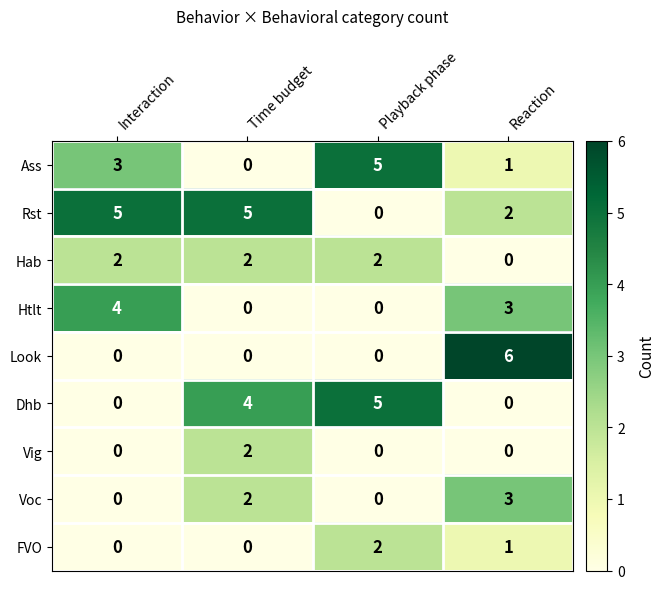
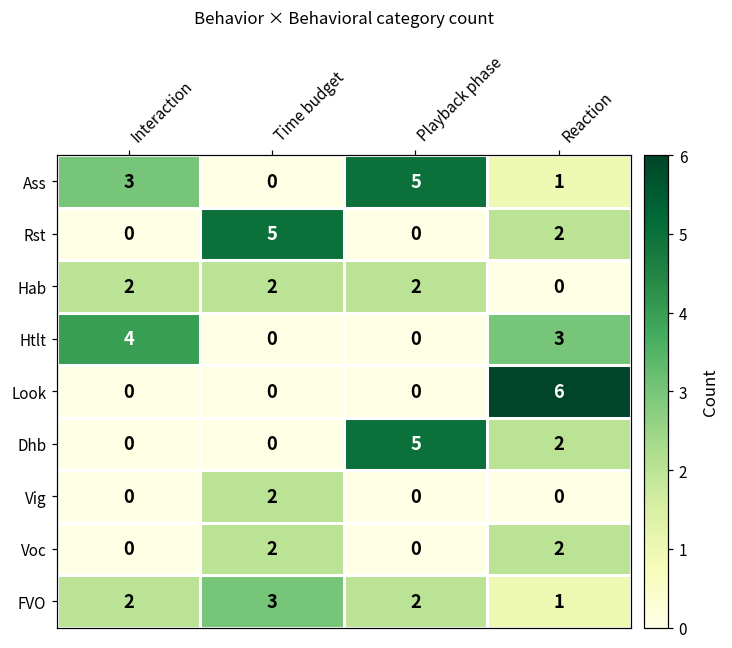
  {
    "Ass": {
      "Interaction": 3,
      "Time budget": 0,
      "Playback phase": 5,
      "Reaction": 1
    },
    "Rst": {
-     "Interaction": 5,
+     "Interaction": 0,
      "Time budget": 5,
      "Playback phase": 0,
      "Reaction": 2
    },
    "Hab": {
      "Interaction": 2,
      "Time budget": 2,
      "Playback phase": 2,
      "Reaction": 0
    },
    "Htlt": {
      "Interaction": 4,
      "Time budget": 0,
      "Playback phase": 0,
      "Reaction": 3
    },
    "Look": {
      "Interaction": 0,
      "Time budget": 0,
      "Playback phase": 0,
      "Reaction": 6
    },
    "Dhb": {
      "Interaction": 0,
-     "Time budget": 4,
+     "Time budget": 0,
      "Playback phase": 5,
-     "Reaction": 0
+     "Reaction": 2
    },
    "Vig": {
      "Interaction": 0,
      "Time budget": 2,
      "Playback phase": 0,
      "Reaction": 0
    },
    "Voc": {
      "Interaction": 0,
      "Time budget": 2,
      "Playback phase": 0,
-     "Reaction": 3
+     "Reaction": 2
    },
    "FVO": {
-     "Interaction": 0,
-     "Time budget": 0,
+     "Interaction": 2,
+     "Time budget": 3,
      "Playback phase": 2,
      "Reaction": 1
    }
  }
